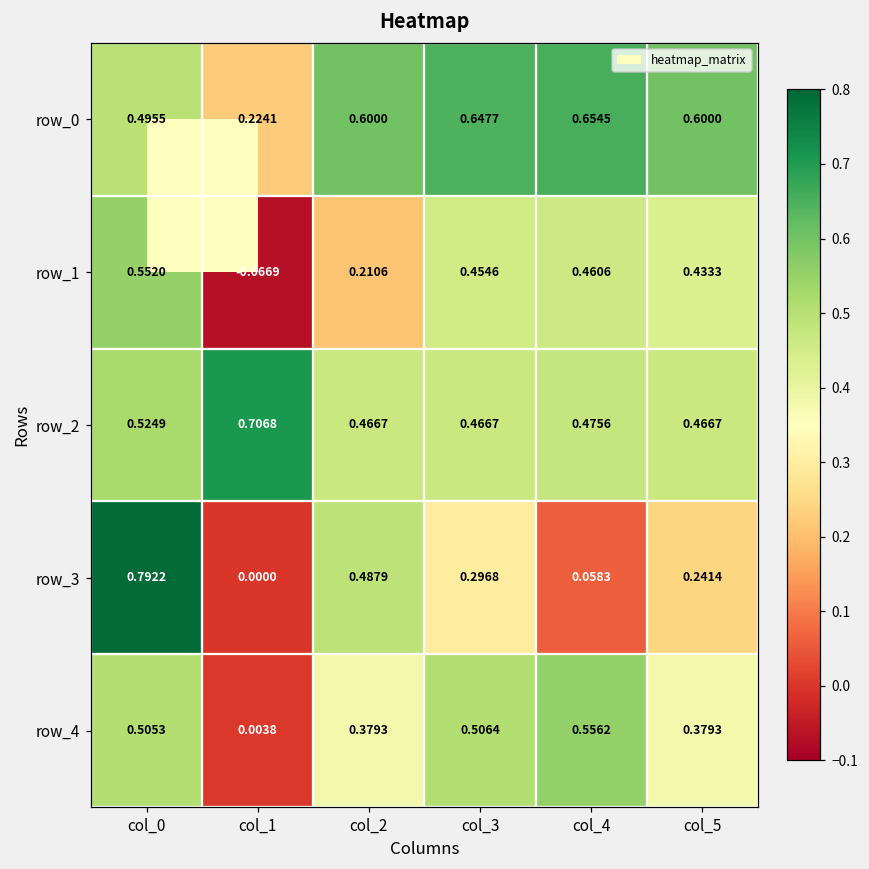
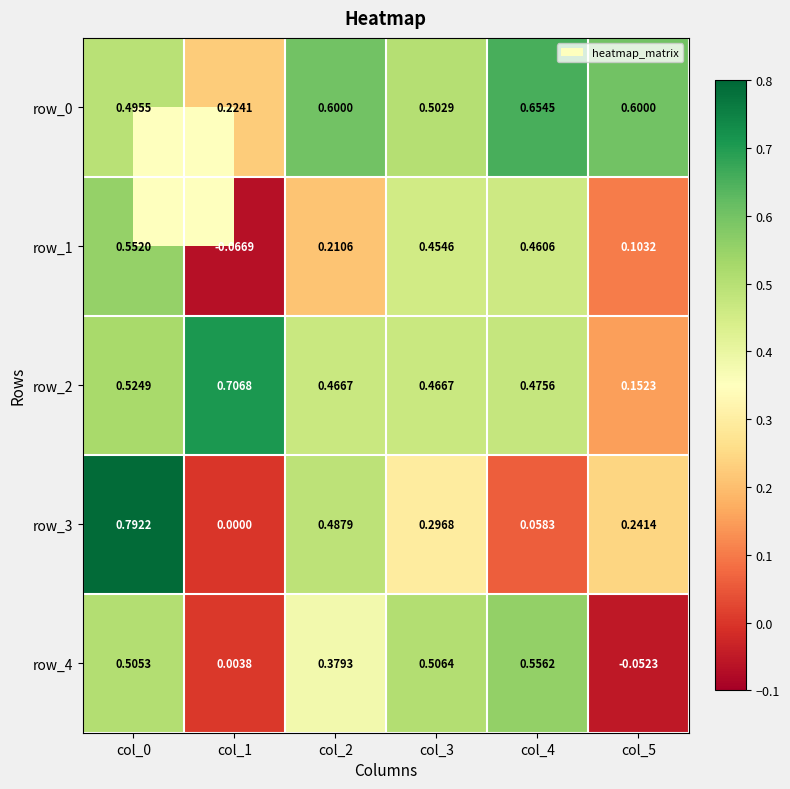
  {
    "row_0": {
      "col_2": 0.6000,
-     "col_3": 0.6477,
+     "col_3": 0.5029,
      "col_4": 0.6545,
      "col_5": 0.6000
    },
    "row_1": {
      "col_2": 0.2106,
      "col_3": 0.4546,
      "col_4": 0.4606,
-     "col_5": 0.4333
+     "col_5": 0.1032
    },
    "row_2": {
      "col_0": 0.5249,
      "col_1": 0.7068,
      "col_2": 0.4667,
      "col_3": 0.4667,
      "col_4": 0.4756,
-     "col_5": 0.4667
+     "col_5": 0.1523
    },
    "row_3": {
      "col_0": 0.7922,
      "col_1": 0.0000,
      "col_2": 0.4879,
      "col_3": 0.2968,
      "col_4": 0.0583,
      "col_5": 0.2414
    },
    "row_4": {
      "col_0": 0.5053,
      "col_1": 0.0038,
      "col_2": 0.3793,
      "col_3": 0.5064,
      "col_4": 0.5562,
-     "col_5": 0.3793
+     "col_5": -0.0523
    }
  }
